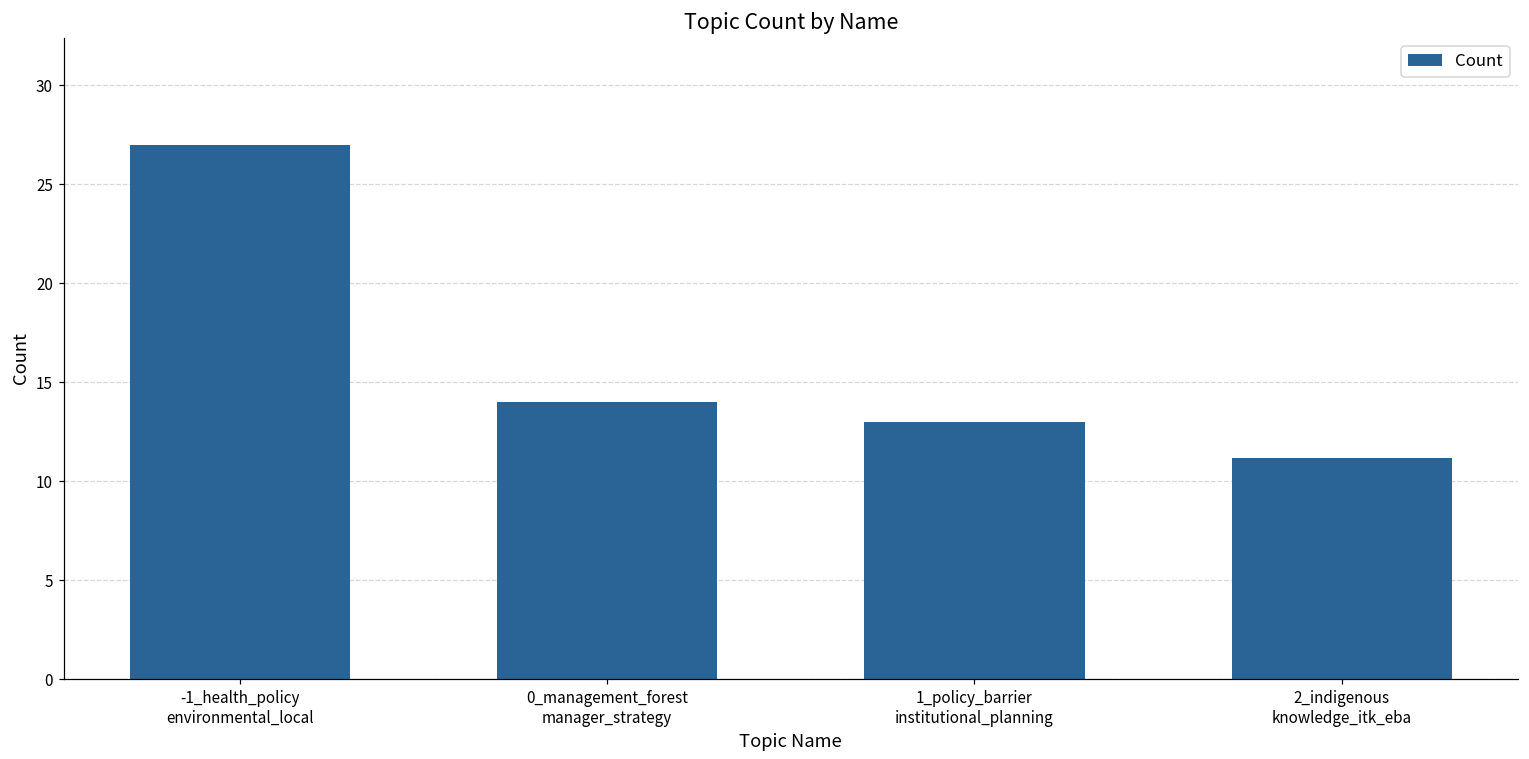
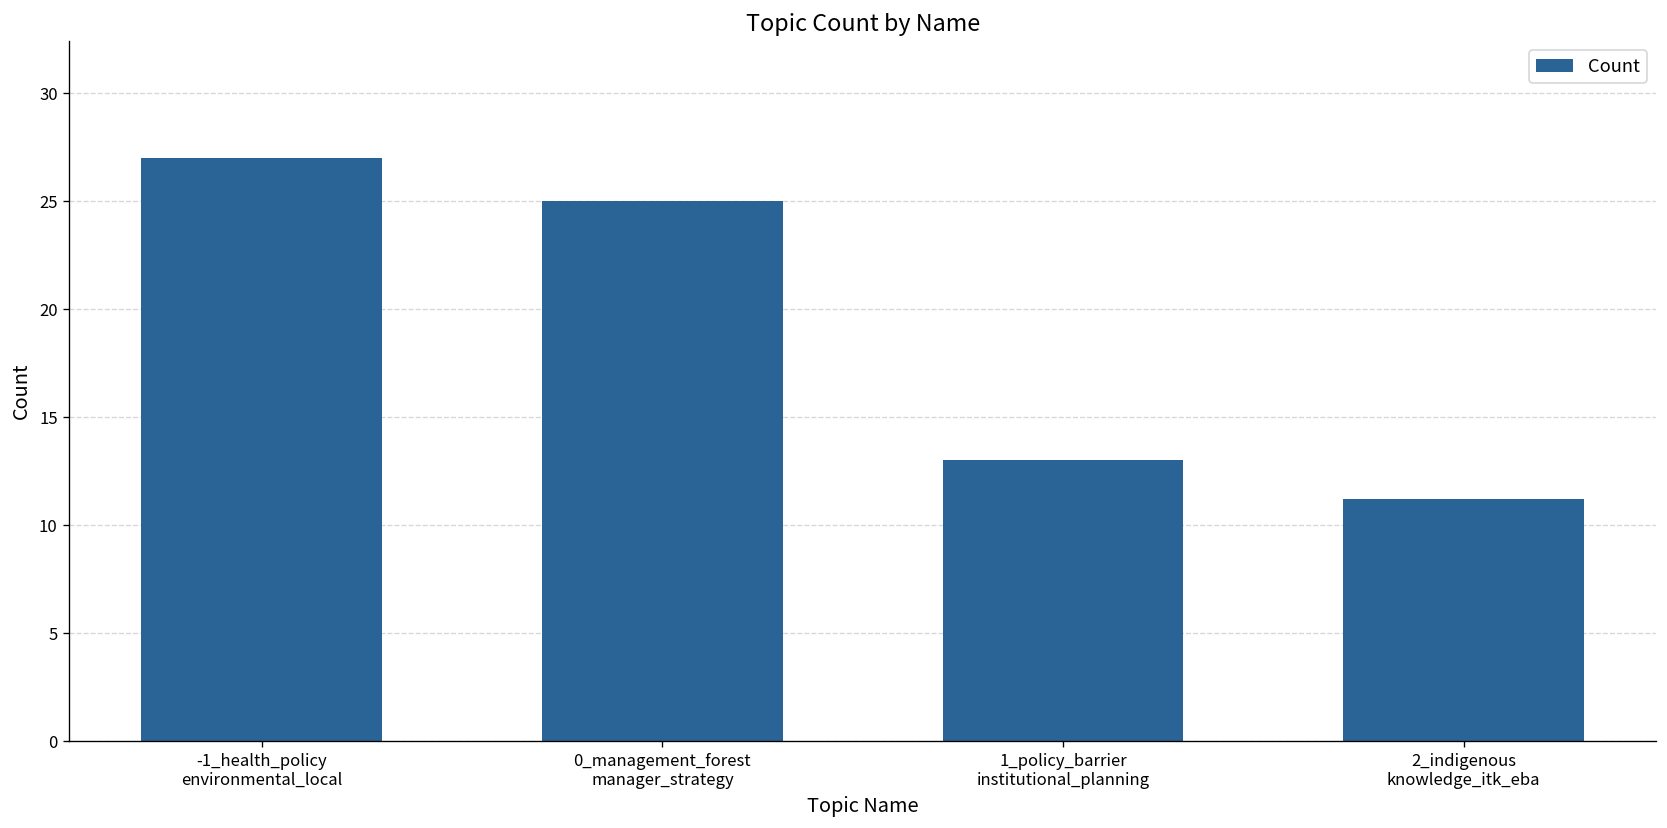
  {
    "-1_health_policy environmental_local": 27,
-   "0_management_forest manager_strategy": 14,
+   "0_management_forest manager_strategy": 25,
    "1_policy_barrier institutional_planning": 13,
    "2_indigenous knowledge_itk_eba": 11.2
  }
